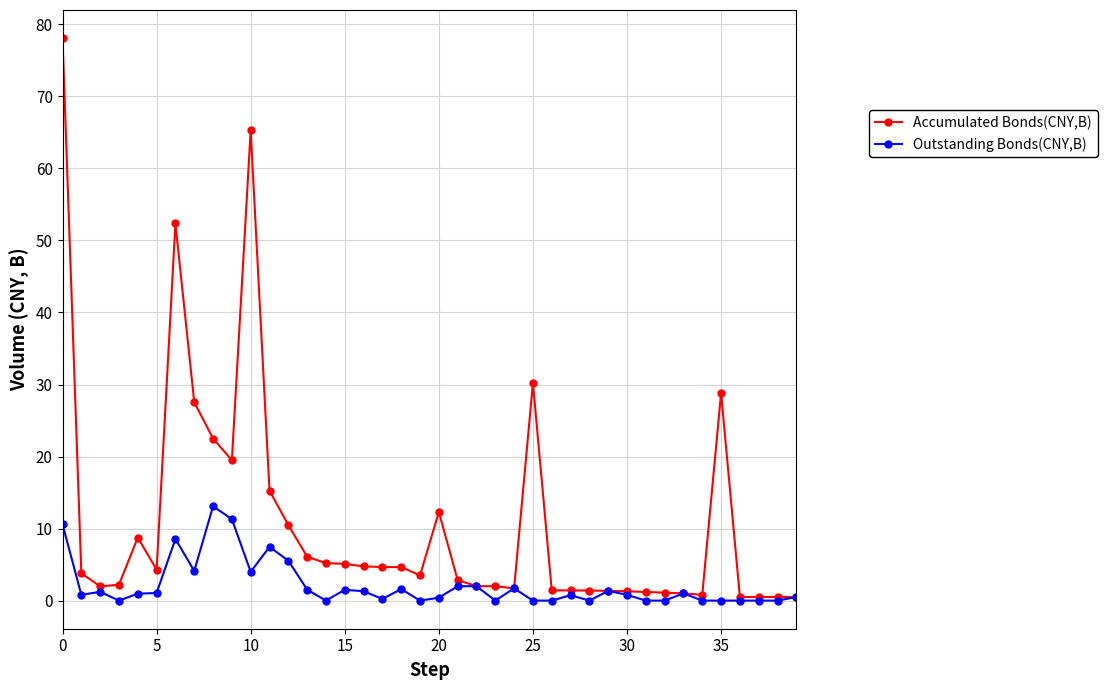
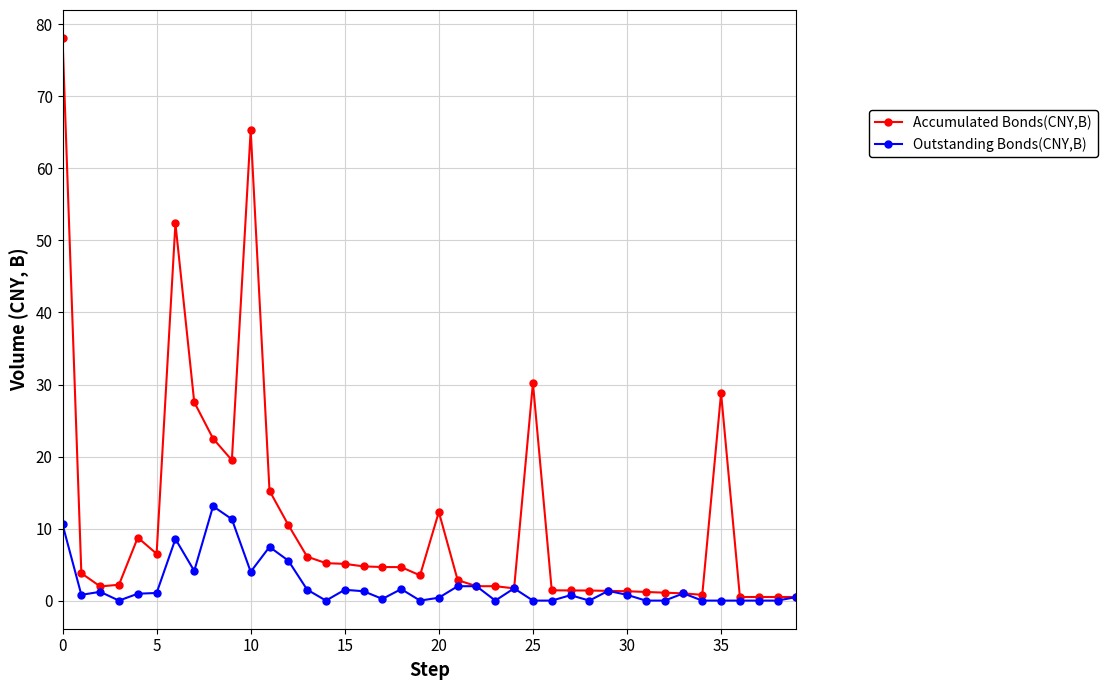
  {
    "Accumulated Bonds(CNY,B)": {
      "0": 78,
-     "5": 4,
+     "5": 7,
      "10": 65,
      "15": 5,
      "20": 12,
      "25": 30,
      "30": 1,
      "35": 29
    },
    "Outstanding Bonds(CNY,B)": {
      "0": 11,
      "5": 1,
      "10": 4,
      "15": 2,
      "20": 0,
      "25": 0,
      "30": 1,
      "35": 0
    }
  }
